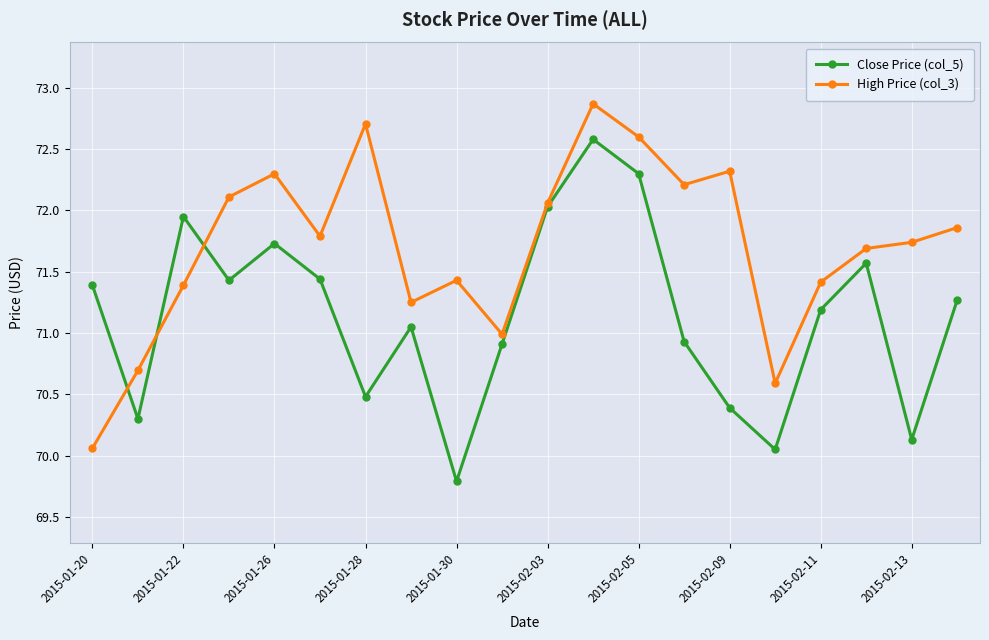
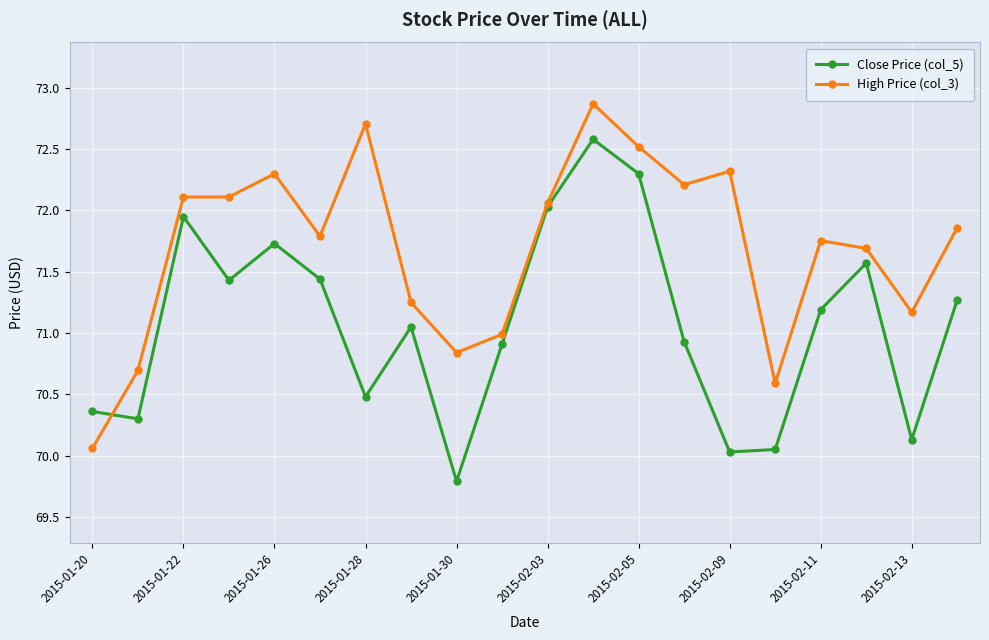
  {
    "Close Price (col_5)": {
-     "2015-01-20": 71.39,
+     "2015-01-20": 70.36,
      "2015-01-22": 71.95,
      "2015-01-26": 71.73,
      "2015-01-28": 70.48,
      "2015-01-30": 69.79,
      "2015-02-03": 72.03,
      "2015-02-05": 72.30,
-     "2015-02-09": 70.39,
+     "2015-02-09": 70.03,
      "2015-02-11": 71.19,
      "2015-02-13": 70.13
    },
    "High Price (col_3)": {
      "2015-01-20": 70.06,
-     "2015-01-22": 71.39,
+     "2015-01-22": 72.11,
      "2015-01-26": 72.30,
      "2015-01-28": 72.71,
-     "2015-01-30": 71.43,
+     "2015-01-30": 70.84,
      "2015-02-03": 72.06,
-     "2015-02-05": 72.60,
+     "2015-02-05": 72.52,
      "2015-02-09": 72.32,
-     "2015-02-11": 71.42,
-     "2015-02-13": 71.74
+     "2015-02-11": 71.75,
+     "2015-02-13": 71.17
    }
  }
